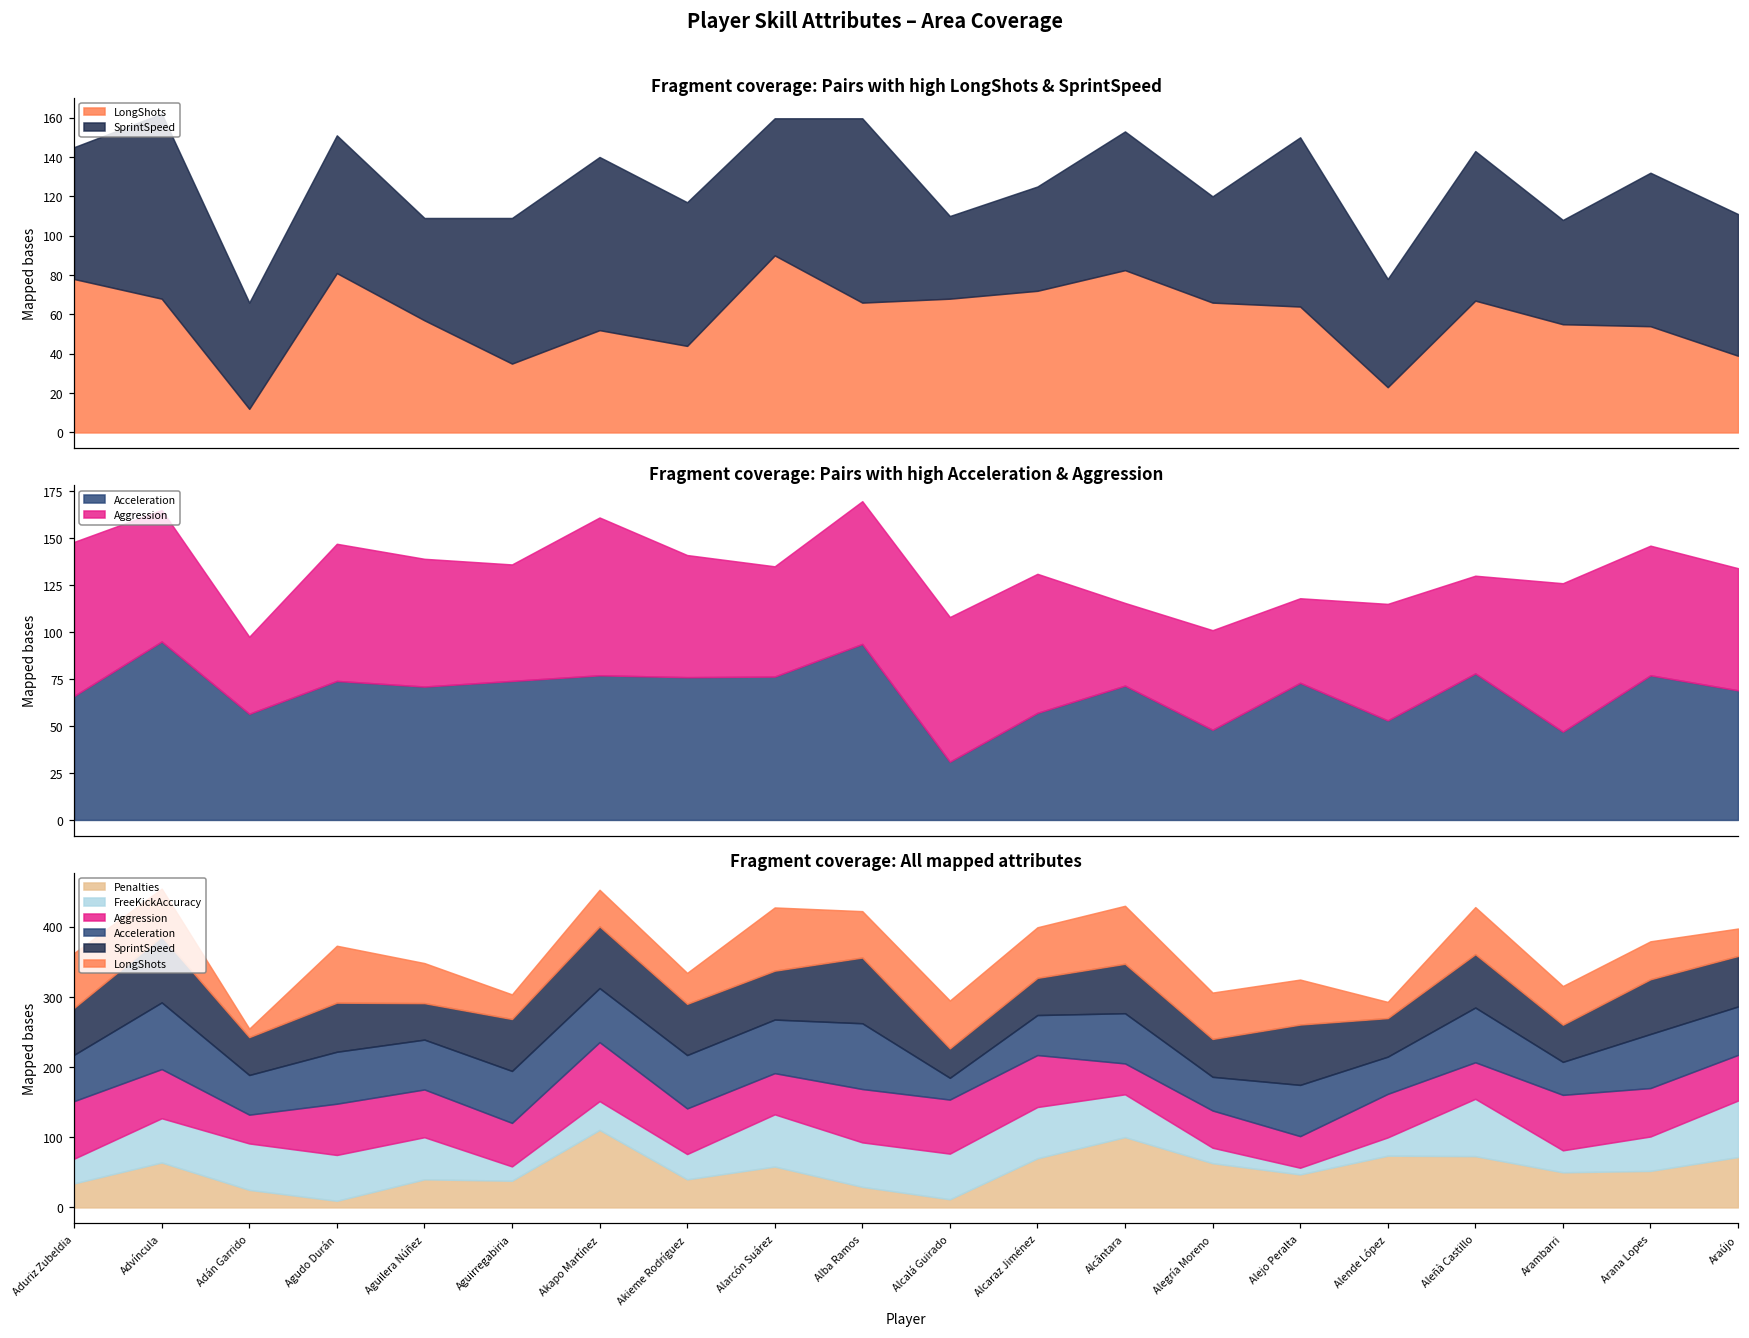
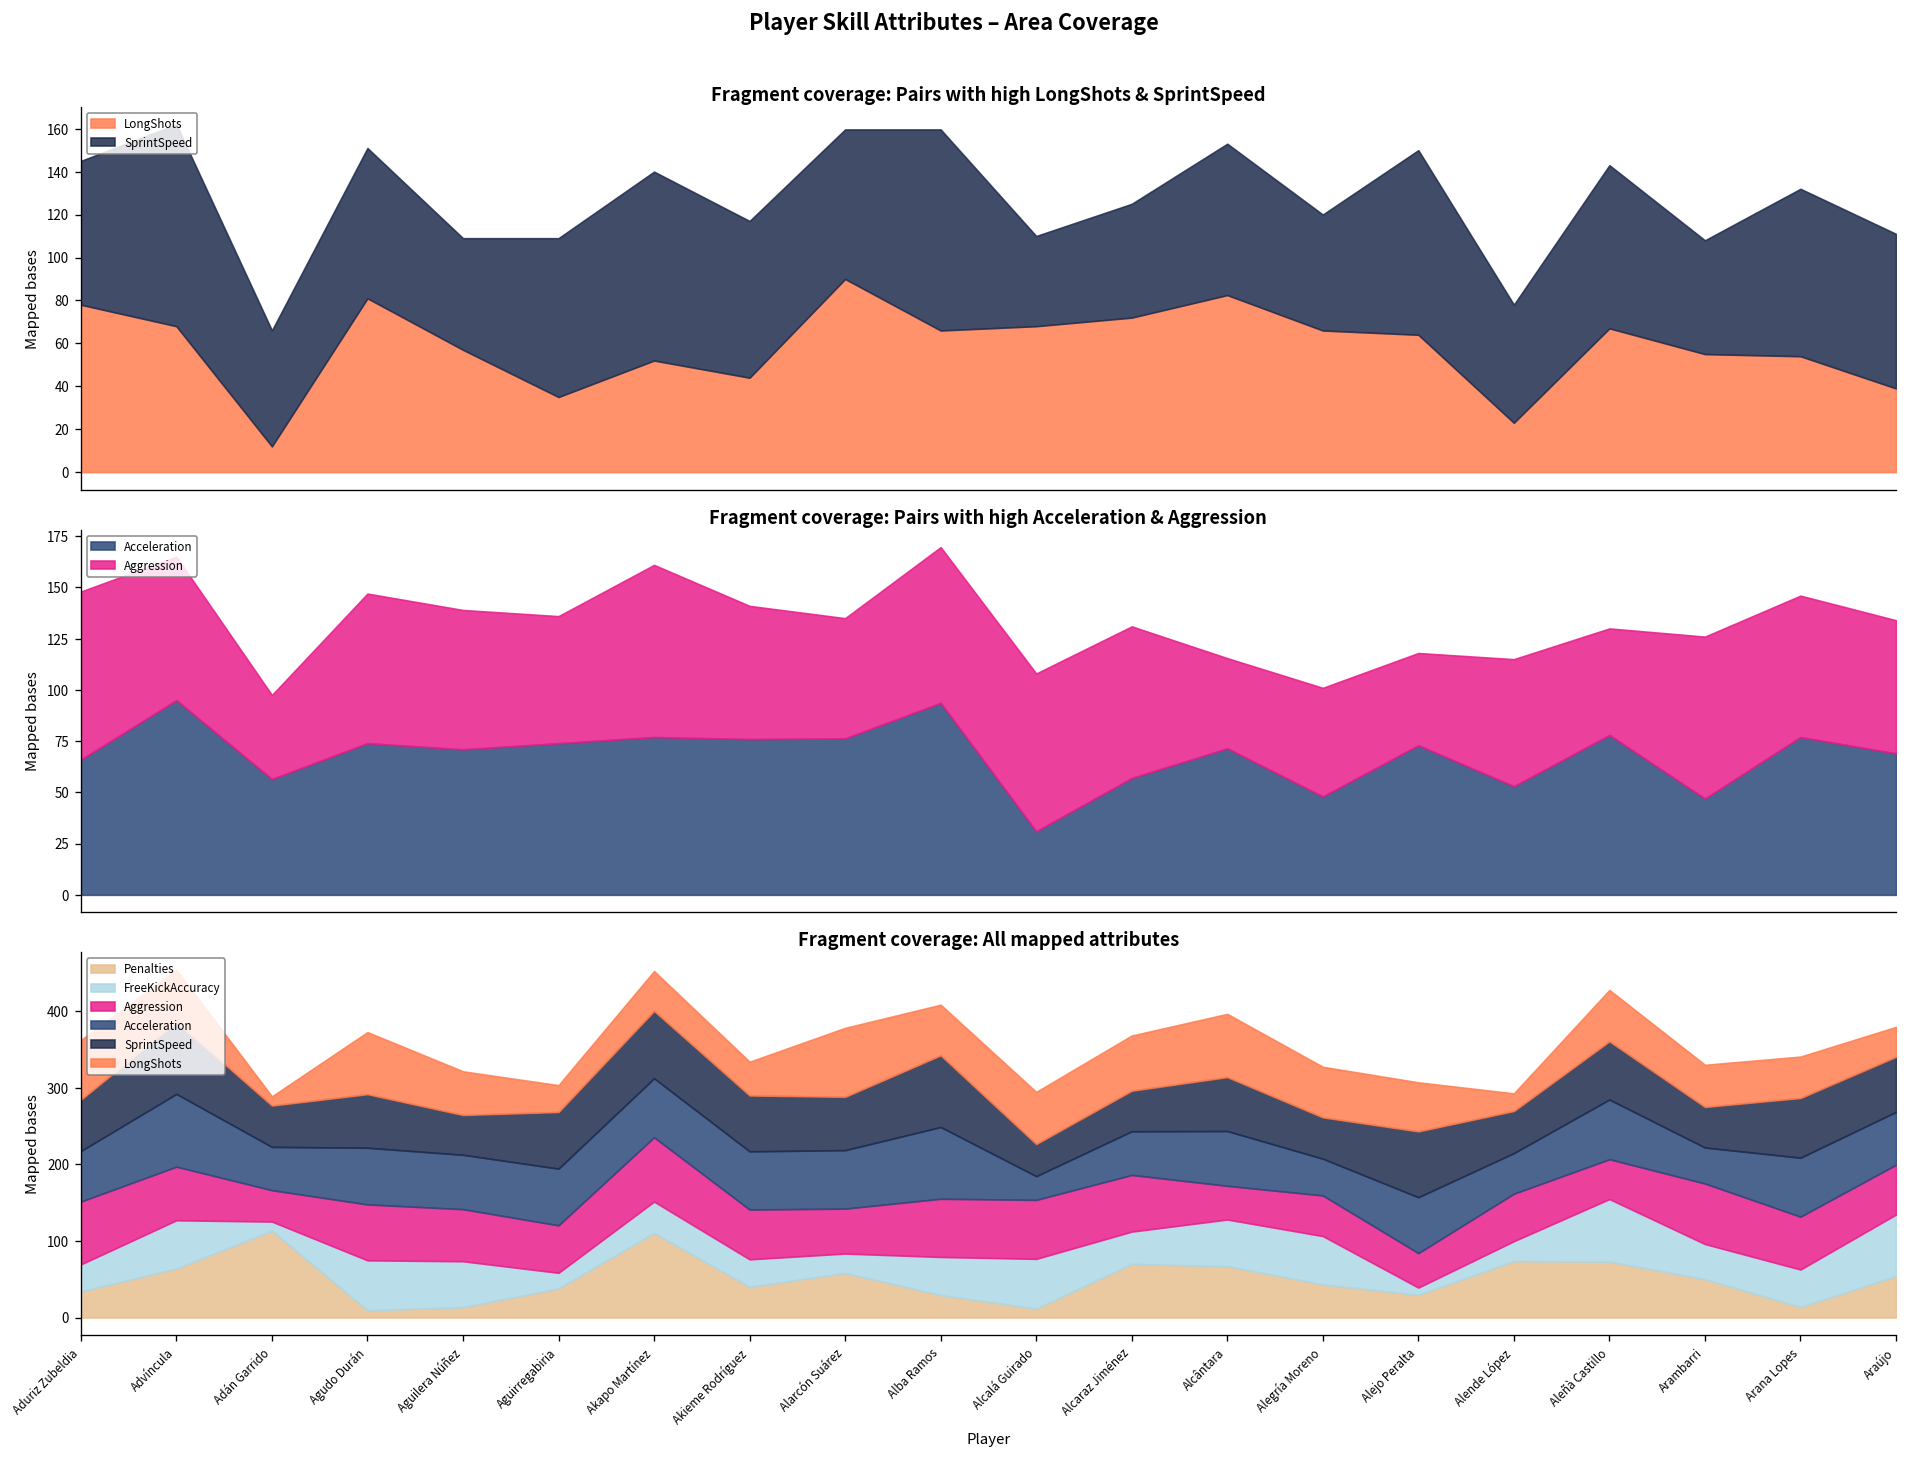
  {
    "Fragment coverage: All mapped attributes": {
      "Penalties": {
        "Aduriz Zubeldia": 30,
        "Advíncula": 60,
-       "Adán Garrido": 30,
+       "Adán Garrido": 110,
        "Agudo Durán": 10,
-       "Aguilera Núñez": 40,
+       "Aguilera Núñez": 10,
        "Aguirregabiria": 40,
        "Akapo Martínez": 110,
        "Akieme Rodríguez": 40,
        "Alarcón Suárez": 60,
        "Alba Ramos": 30,
        "Alcalá Guirado": 10,
        "Alcaraz Jiménez": 70,
-       "Alcântara": 100,
-       "Alegría Moreno": 60,
-       "Alejo Peralta": 50,
+       "Alcântara": 70,
+       "Alegría Moreno": 40,
+       "Alejo Peralta": 30,
        "Alende López": 70,
        "Aleñà Castillo": 70,
        "Arambarri": 50,
-       "Arana Lopes": 50,
-       "Araújo": 70
+       "Arana Lopes": 10,
+       "Araújo": 50
      },
      "FreeKickAccuracy": {
        "Aduriz Zubeldia": 40,
        "Advíncula": 60,
-       "Adán Garrido": 70,
+       "Adán Garrido": 10,
        "Agudo Durán": 70,
        "Aguilera Núñez": 60,
        "Aguirregabiria": 20,
        "Akapo Martínez": 40,
        "Akieme Rodríguez": 40,
-       "Alarcón Suárez": 70,
-       "Alba Ramos": 60,
+       "Alarcón Suárez": 30,
+       "Alba Ramos": 50,
        "Alcalá Guirado": 70,
-       "Alcaraz Jiménez": 70,
+       "Alcaraz Jiménez": 40,
        "Alcântara": 60,
-       "Alegría Moreno": 20,
+       "Alegría Moreno": 60,
        "Alejo Peralta": 10,
        "Alende López": 30,
        "Aleñà Castillo": 80,
-       "Arambarri": 30,
+       "Arambarri": 50,
        "Arana Lopes": 50,
        "Araújo": 80
      },
      "Aggression": {
        "Aduriz Zubeldia": 80,
        "Advíncula": 70,
        "Adán Garrido": 40,
        "Agudo Durán": 70,
        "Aguilera Núñez": 70,
        "Aguirregabiria": 60,
        "Akapo Martínez": 80,
        "Akieme Rodríguez": 70,
        "Alarcón Suárez": 60,
        "Alba Ramos": 80,
        "Alcalá Guirado": 80,
        "Alcaraz Jiménez": 70,
        "Alcântara": 40,
        "Alegría Moreno": 50,
        "Alejo Peralta": 50,
        "Alende López": 60,
        "Aleñà Castillo": 50,
        "Arambarri": 80,
        "Arana Lopes": 70,
        "Araújo": 70
      },
      "LongShots": {
        "Aduriz Zubeldia": 80,
        "Adán Garrido": 10,
        "Agudo Durán": 80,
        "Aguilera Núñez": 60,
        "Aguirregabiria": 40,
        "Akapo Martínez": 50,
        "Akieme Rodríguez": 40,
        "Alarcón Suárez": 90,
        "Alba Ramos": 70,
        "Alcalá Guirado": 70,
        "Alcaraz Jiménez": 70,
        "Alcântara": 80,
        "Alegría Moreno": 70,
        "Alejo Peralta": 60,
        "Alende López": 20,
        "Aleñà Castillo": 70,
        "Arambarri": 60,
        "Arana Lopes": 50,
        "Araújo": 40
      }
    }
  }
